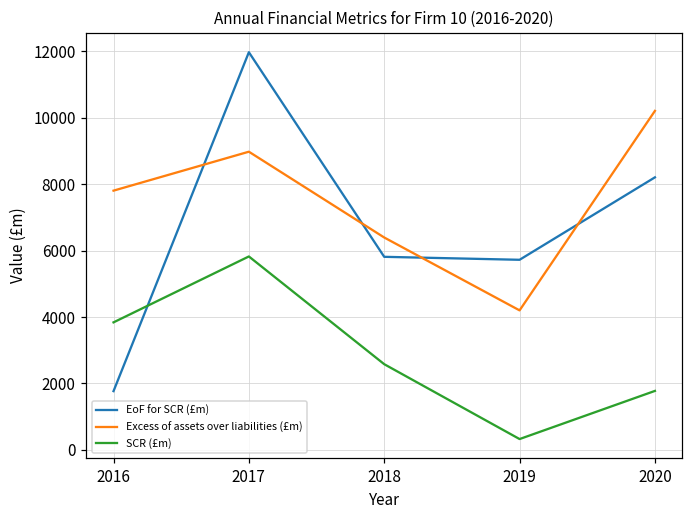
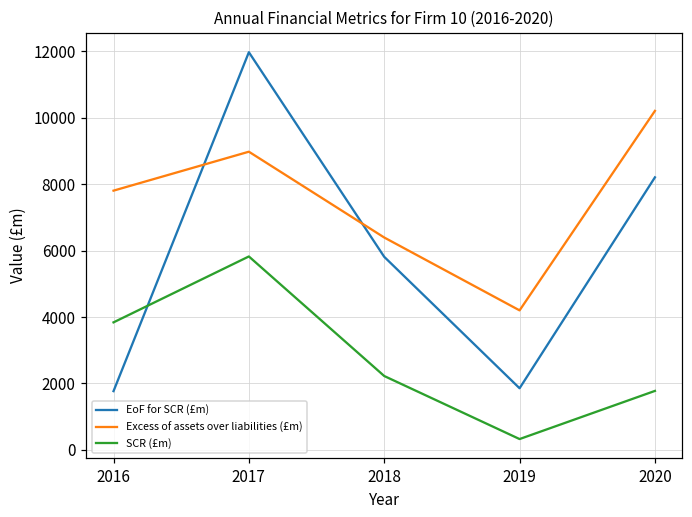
  {
    "EoF for SCR (£m)": {
      "2016": 1800,
      "2017": 12000,
      "2018": 5800,
-     "2019": 5700,
+     "2019": 1900,
      "2020": 8200
    },
    "Excess of assets over liabilities (£m)": {
      "2016": 7800,
      "2017": 9000,
      "2018": 6400,
      "2019": 4200,
      "2020": 10200
    },
    "SCR (£m)": {
      "2016": 3800,
      "2017": 5800,
-     "2018": 2600,
+     "2018": 2200,
      "2019": 300,
      "2020": 1800
    }
  }
